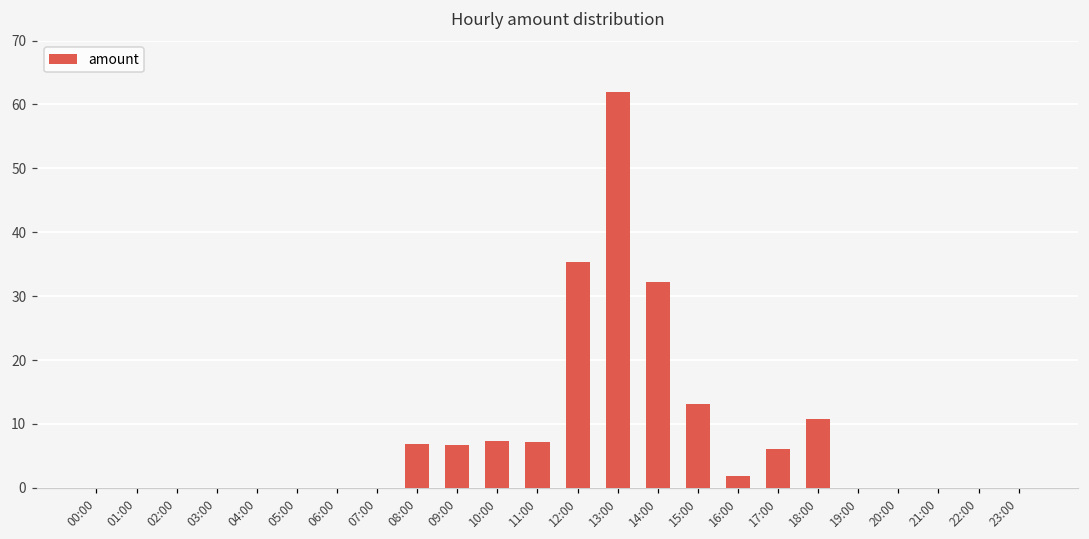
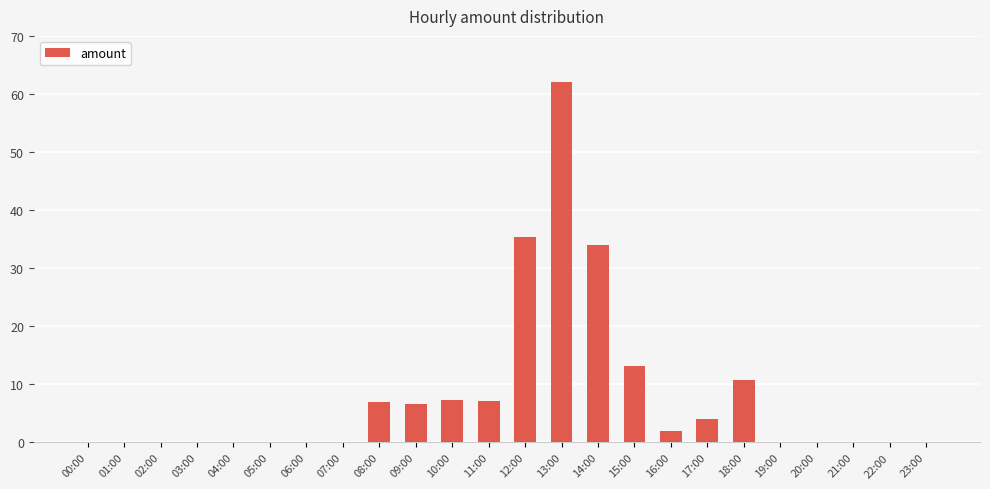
  {
    "00:00": 0,
    "01:00": 0,
    "02:00": 0,
    "03:00": 0,
    "04:00": 0,
    "05:00": 0,
    "06:00": 0,
    "07:00": 0,
    "08:00": 7,
    "09:00": 7,
    "10:00": 7,
    "11:00": 7,
    "12:00": 35,
    "13:00": 62,
-   "14:00": 32,
+   "14:00": 34,
    "15:00": 13,
    "16:00": 2,
-   "17:00": 6,
+   "17:00": 4,
    "18:00": 11,
    "19:00": 0,
    "20:00": 0,
    "21:00": 0,
    "22:00": 0,
    "23:00": 0
  }
